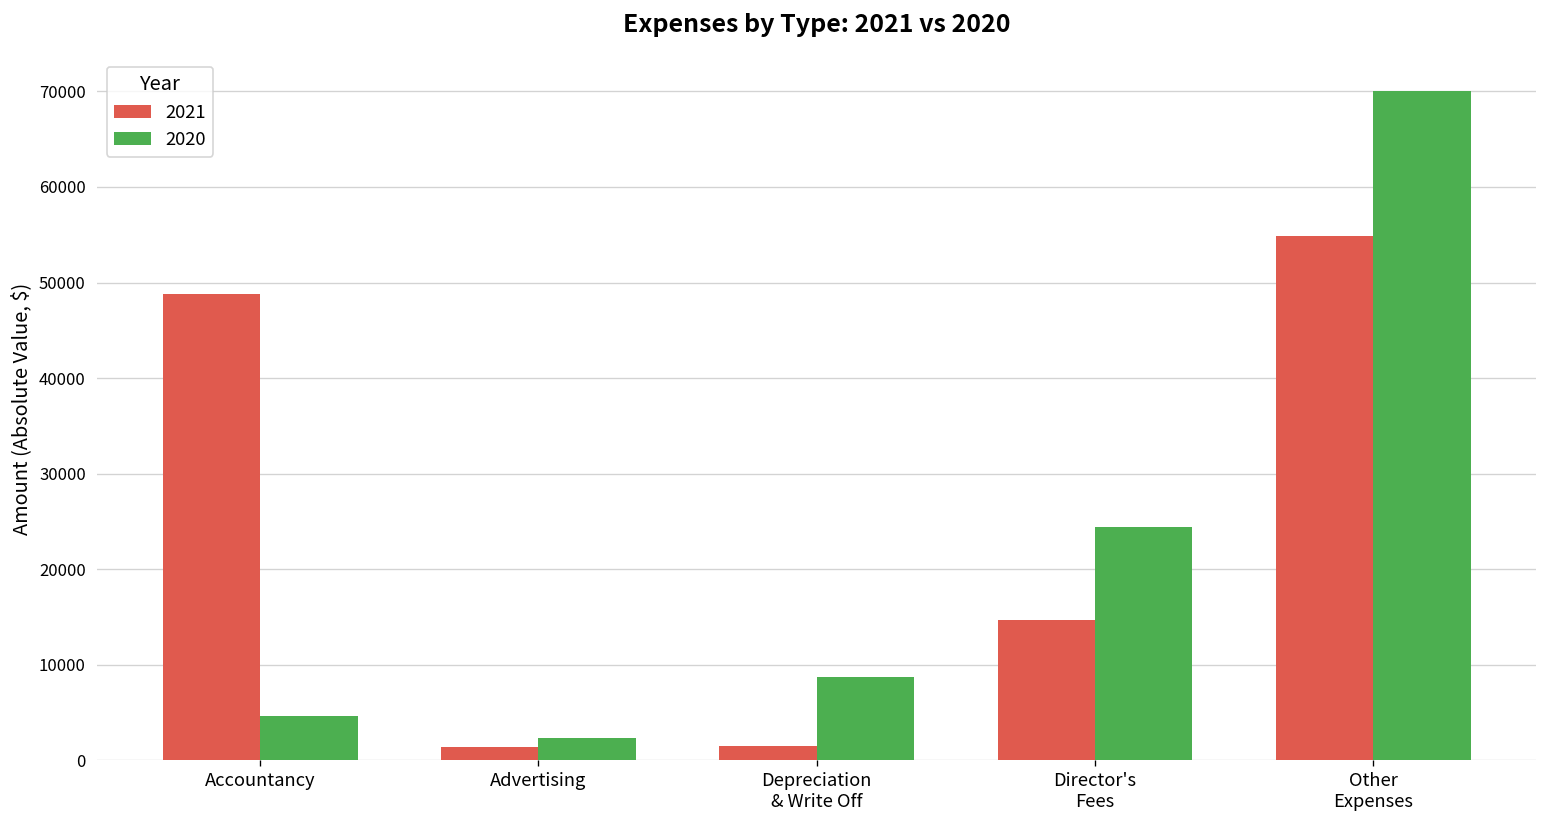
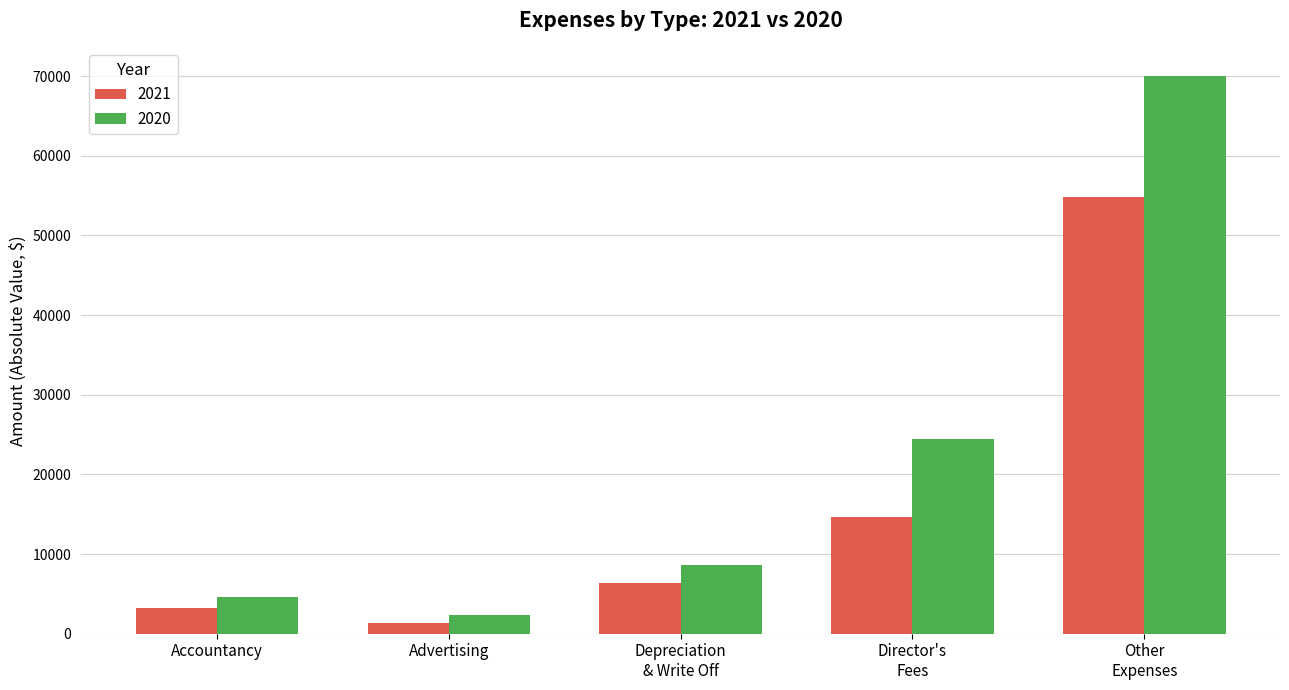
  {
    "2021": {
-     "Accountancy": 49000,
+     "Accountancy": 3000,
      "Advertising": 1000,
-     "Depreciation & Write Off": 1000,
+     "Depreciation & Write Off": 6000,
      "Director's Fees": 15000,
      "Other Expenses": 55000
    },
    "2020": {
      "Accountancy": 5000,
      "Advertising": 2000,
      "Depreciation & Write Off": 9000,
      "Director's Fees": 24000,
      "Other Expenses": 70000
    }
  }
